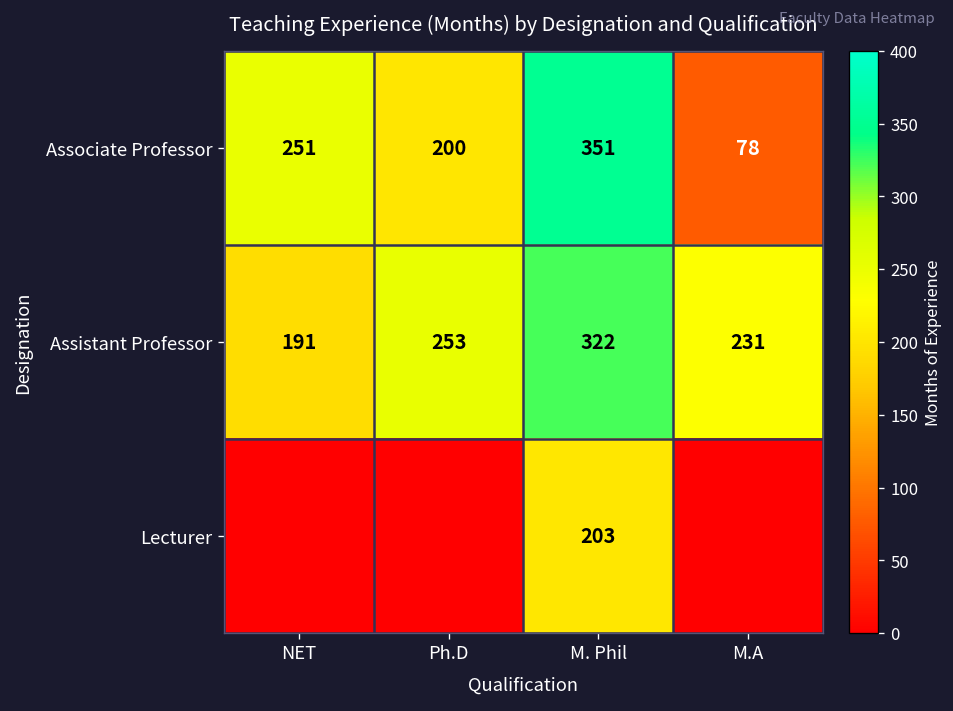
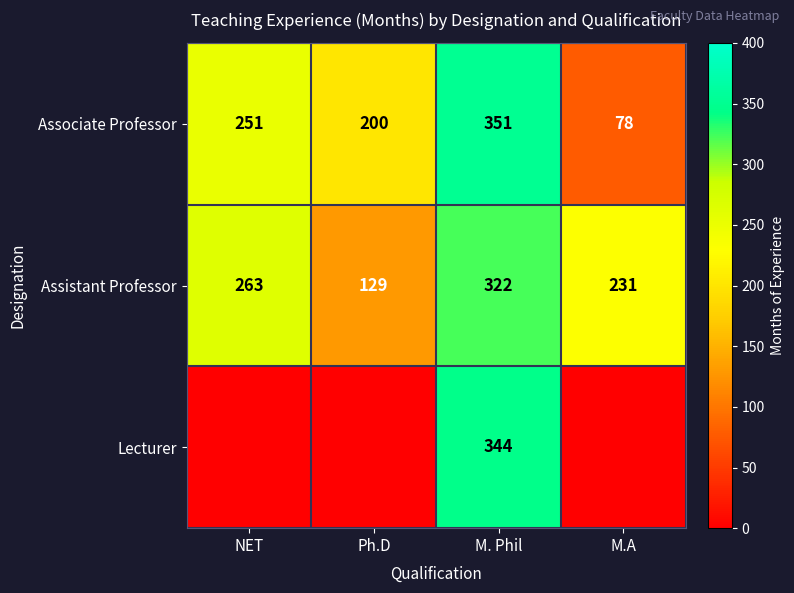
  {
    "Associate Professor": {
      "NET": 251,
      "Ph.D": 200,
      "M. Phil": 351,
      "M.A": 78
    },
    "Assistant Professor": {
-     "NET": 191,
-     "Ph.D": 253,
+     "NET": 263,
+     "Ph.D": 129,
      "M. Phil": 322,
      "M.A": 231
    },
    "Lecturer": {
-     "M. Phil": 203
+     "M. Phil": 344
    }
  }
